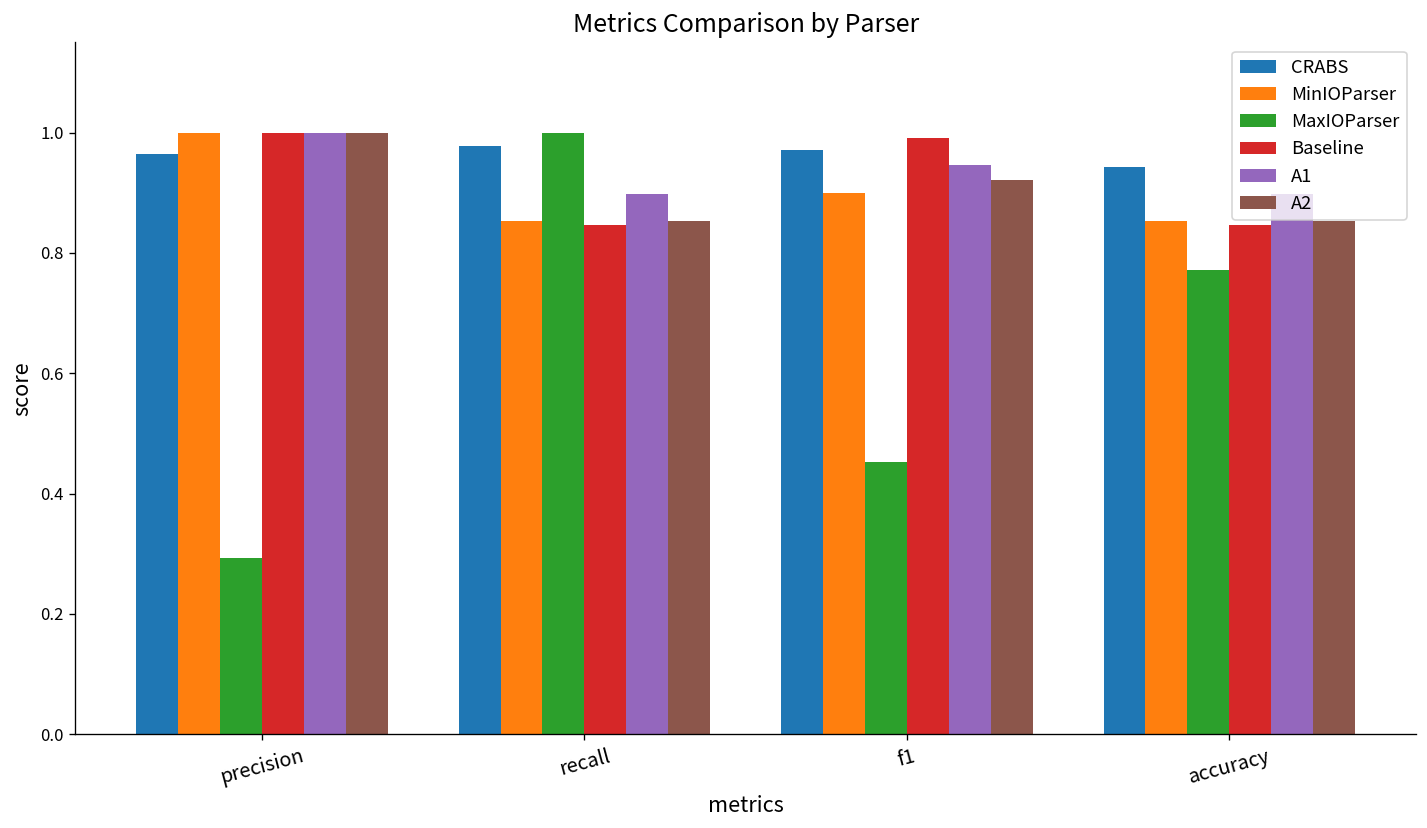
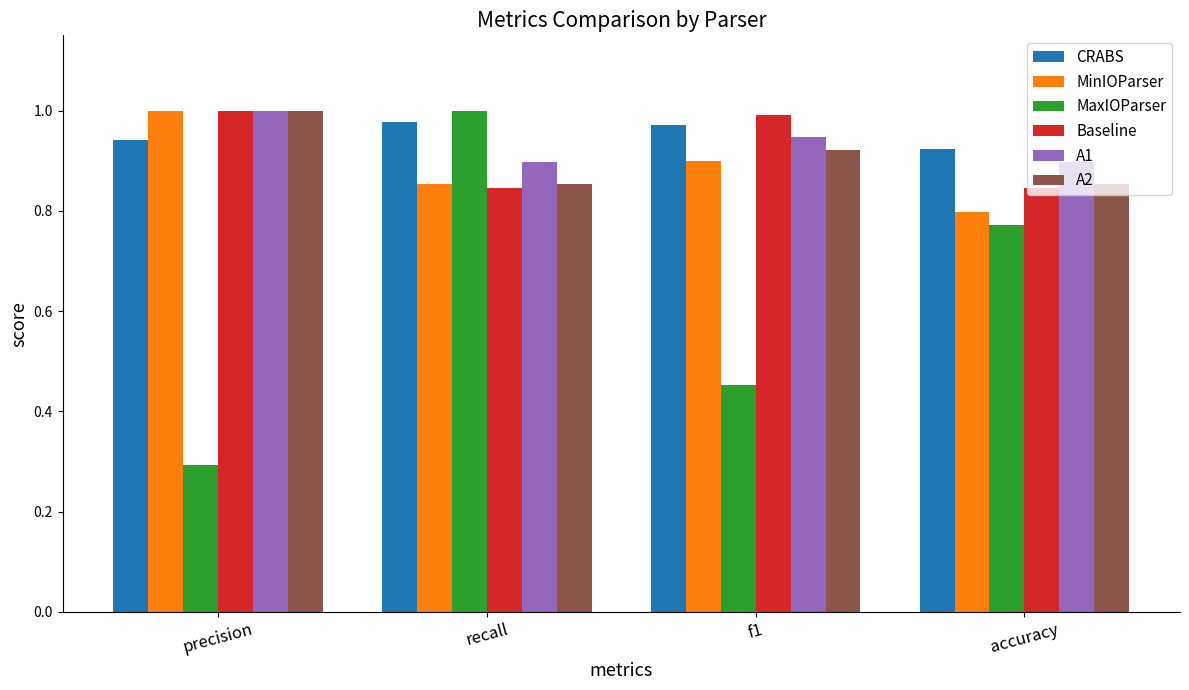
  {
    "CRABS": {
-     "precision": 0.96,
+     "precision": 0.94,
      "recall": 0.98,
      "f1": 0.97,
-     "accuracy": 0.94
+     "accuracy": 0.92
    },
    "MinIOParser": {
      "precision": 1.00,
      "recall": 0.85,
      "f1": 0.90,
-     "accuracy": 0.85
+     "accuracy": 0.80
    },
    "MaxIOParser": {
      "precision": 0.29,
      "recall": 1.00,
      "f1": 0.45,
      "accuracy": 0.77
    },
    "Baseline": {
      "precision": 1.00,
      "recall": 0.85,
      "f1": 0.99
    },
    "A1": {
      "precision": 1.00,
      "recall": 0.90,
      "f1": 0.95
    },
    "A2": {
      "precision": 1.00,
      "recall": 0.85,
      "f1": 0.92
    }
  }
